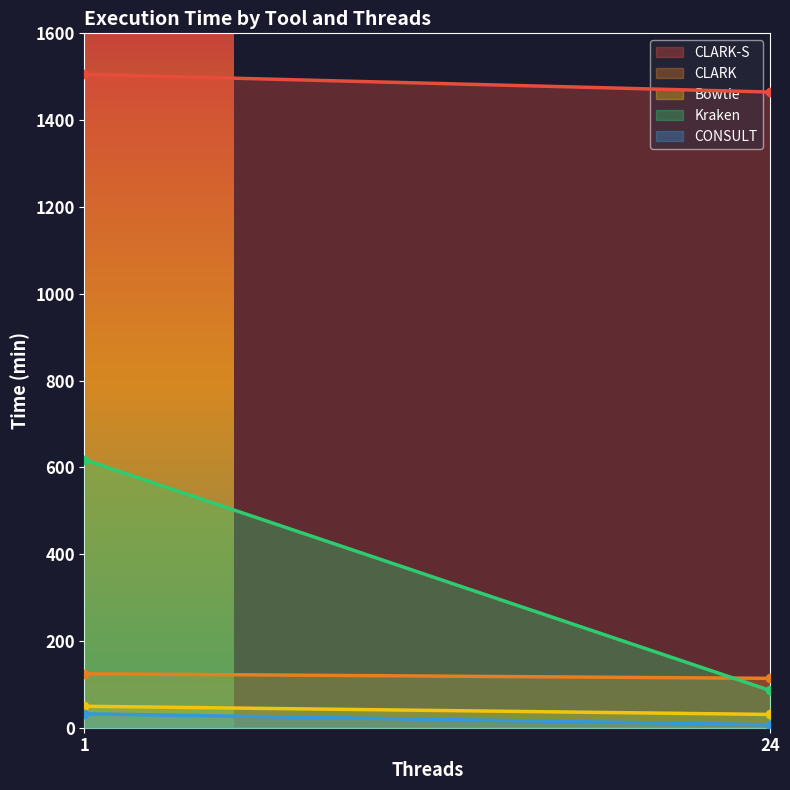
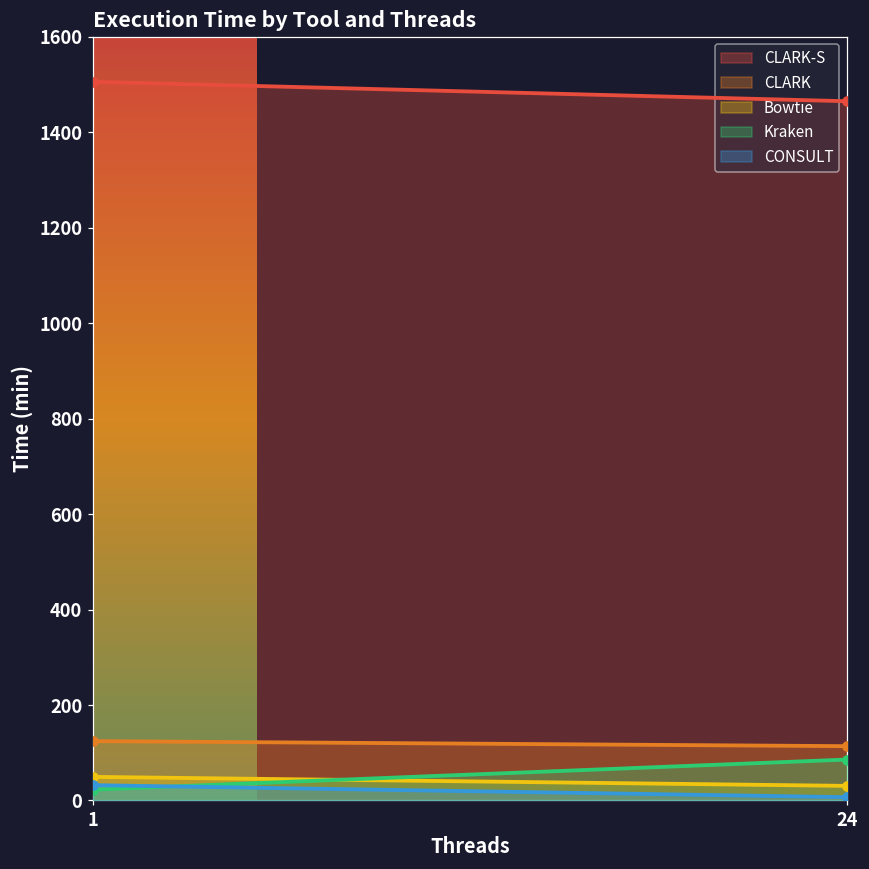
  {
    "Kraken": {
-     "1": 620,
+     "1": 20,
      "24": 90
    },
    "CONSULT": {
      "1": 30,
      "24": 10
    }
  }
